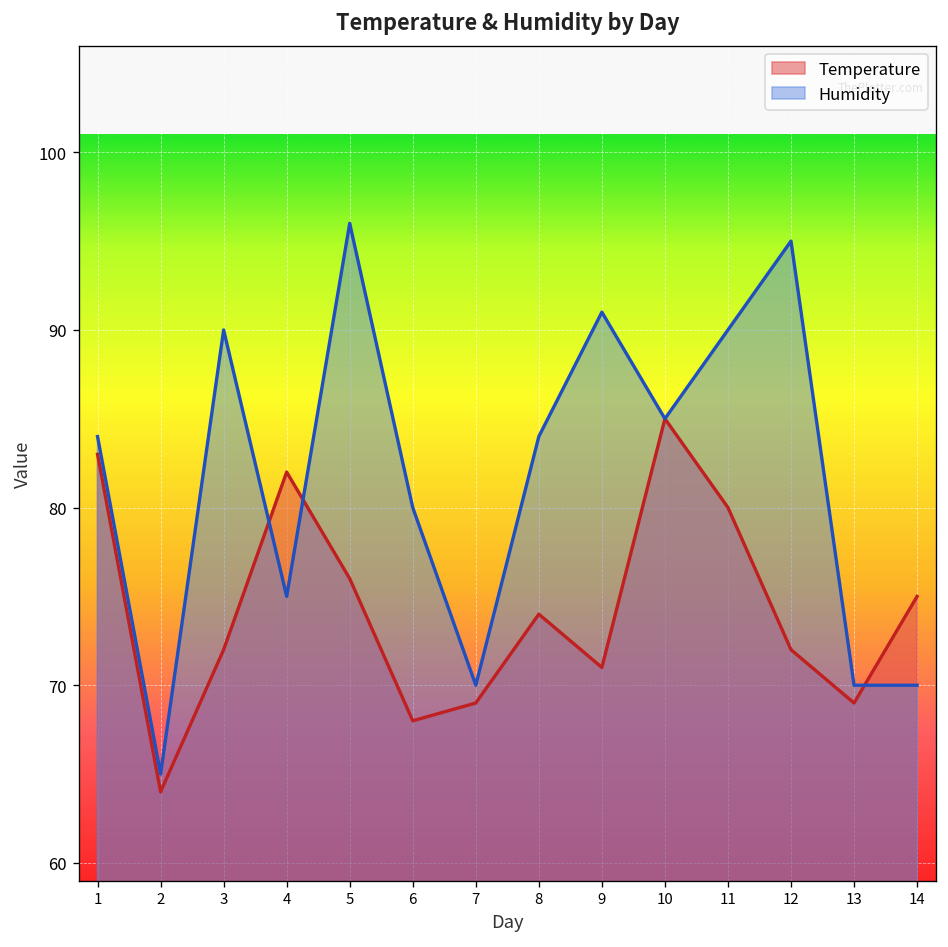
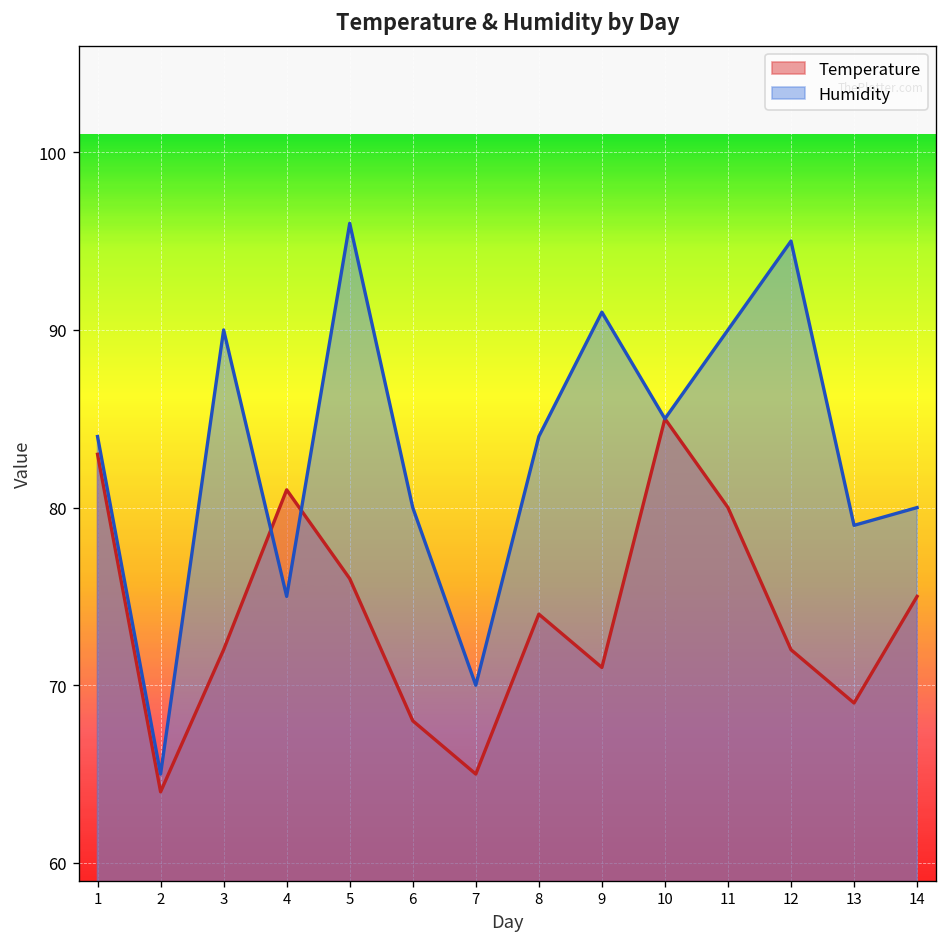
  {
    "Temperature": {
      "1": 83,
      "2": 64,
      "3": 72,
-     "4": 82,
+     "4": 81,
      "5": 76,
      "6": 68,
-     "7": 69,
+     "7": 65,
      "8": 74,
      "9": 71,
      "11": 80,
      "12": 72,
      "13": 69,
      "14": 75
    },
    "Humidity": {
      "1": 84,
      "2": 65,
      "3": 90,
      "4": 75,
      "5": 96,
      "6": 80,
      "7": 70,
      "8": 84,
      "9": 91,
      "11": 90,
      "12": 95,
-     "13": 70,
-     "14": 70
+     "13": 79,
+     "14": 80
    }
  }
